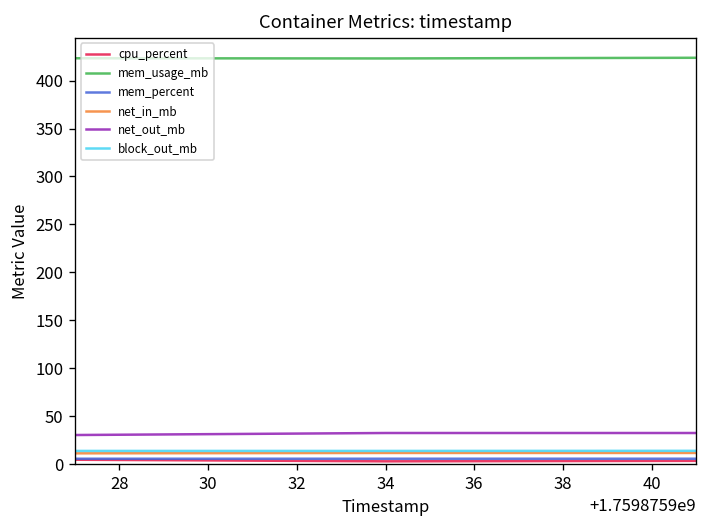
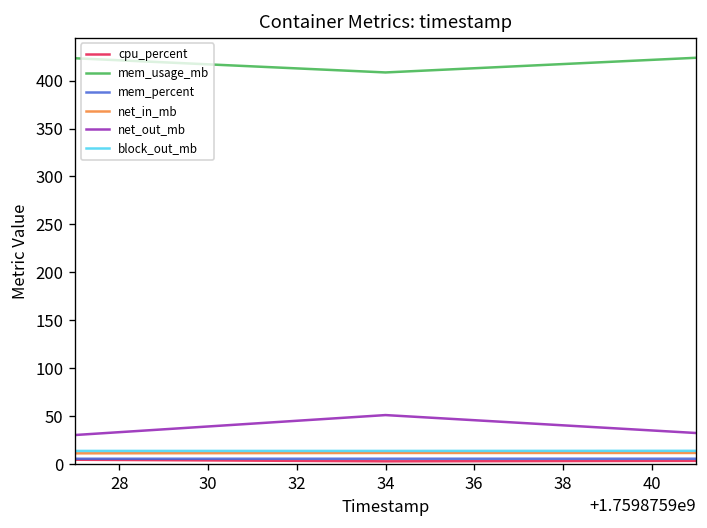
  {
    "mem_usage_mb": {
-     "34": 420
+     "34": 410
    },
    "net_out_mb": {
-     "34": 30
+     "34": 50
    }
  }
